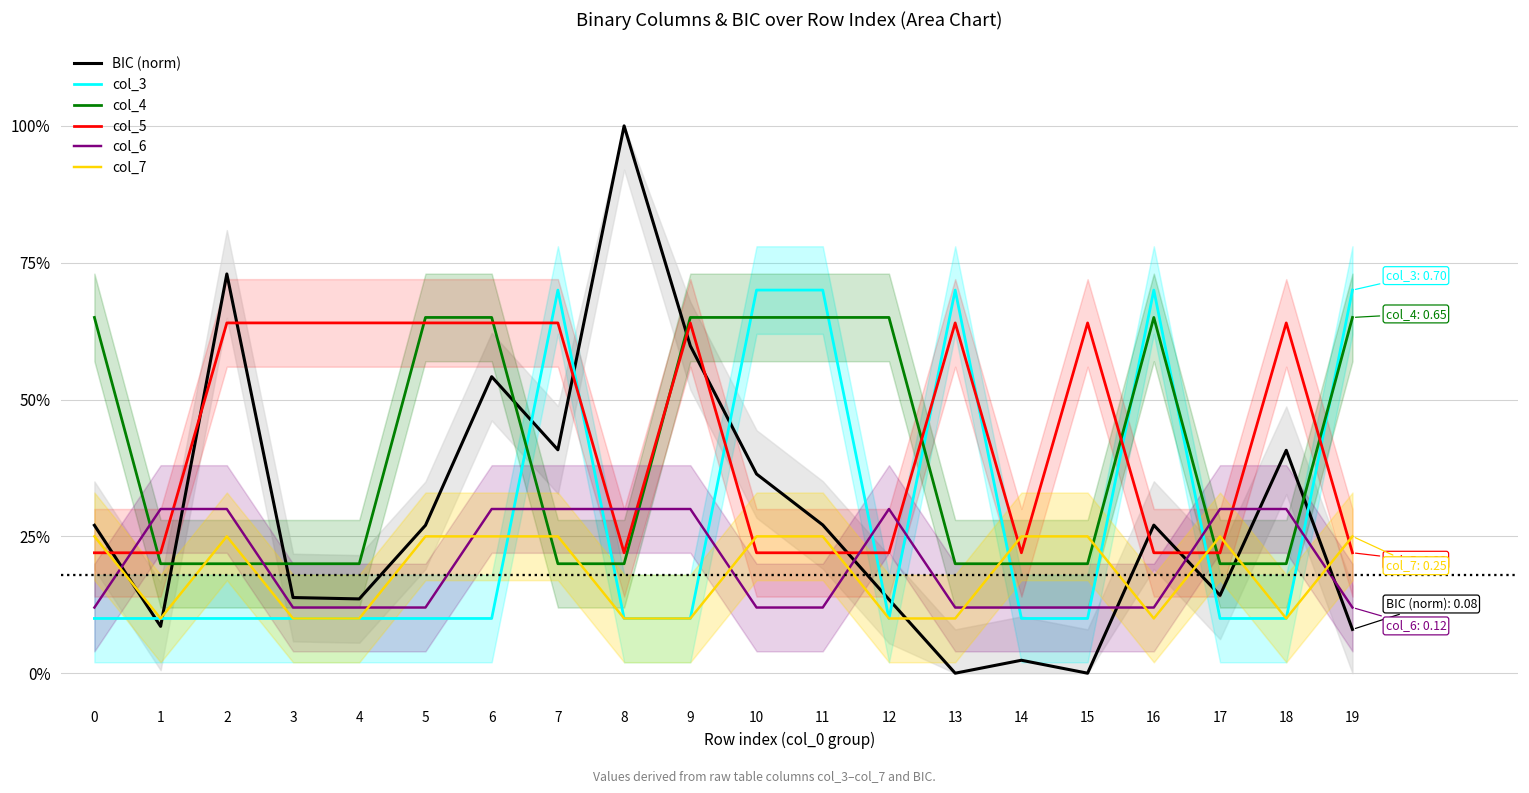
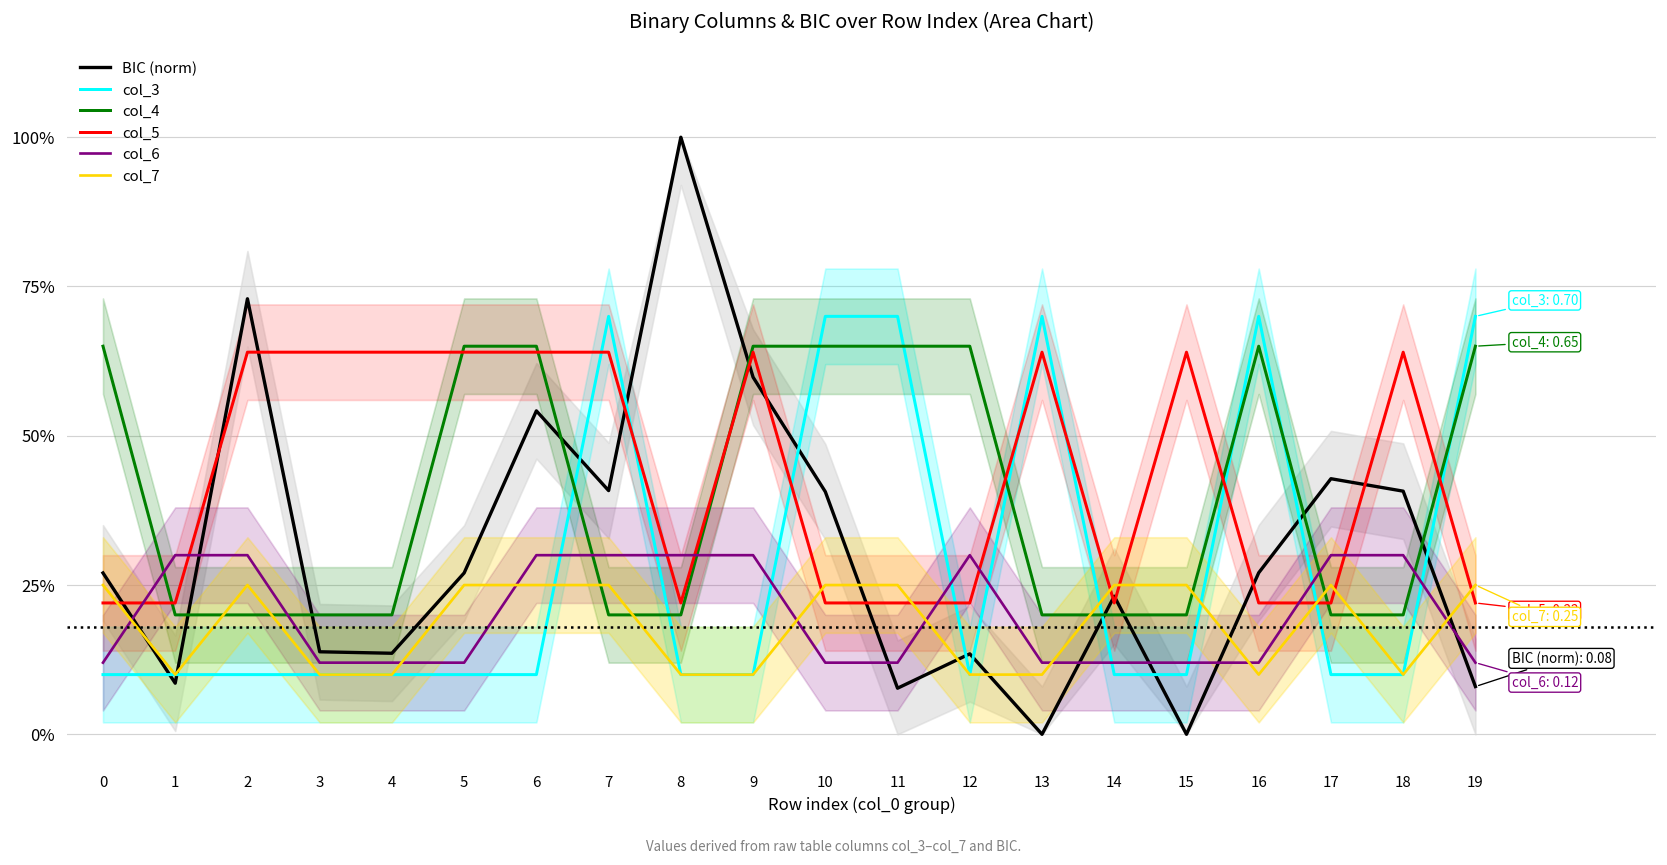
  {
    "BIC (norm)": {
      "0": "27%",
      "1": "9%",
      "2": "73%",
      "3": "14%",
      "4": "14%",
      "5": "27%",
      "6": "54%",
      "7": "41%",
      "9": "60%",
-     "10": "36%",
-     "11": "27%",
+     "10": "41%",
+     "11": "8%",
      "12": "13%",
      "13": "0%",
-     "14": "2%",
+     "14": "23%",
      "15": "0%",
      "16": "27%",
-     "17": "14%",
+     "17": "43%",
      "18": "41%"
    }
  }
